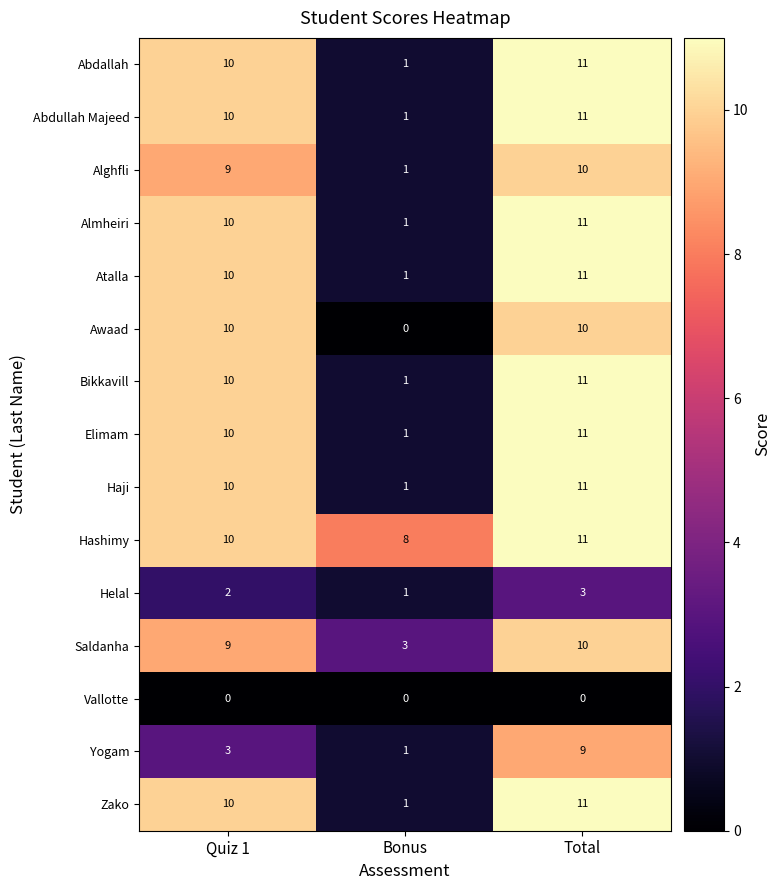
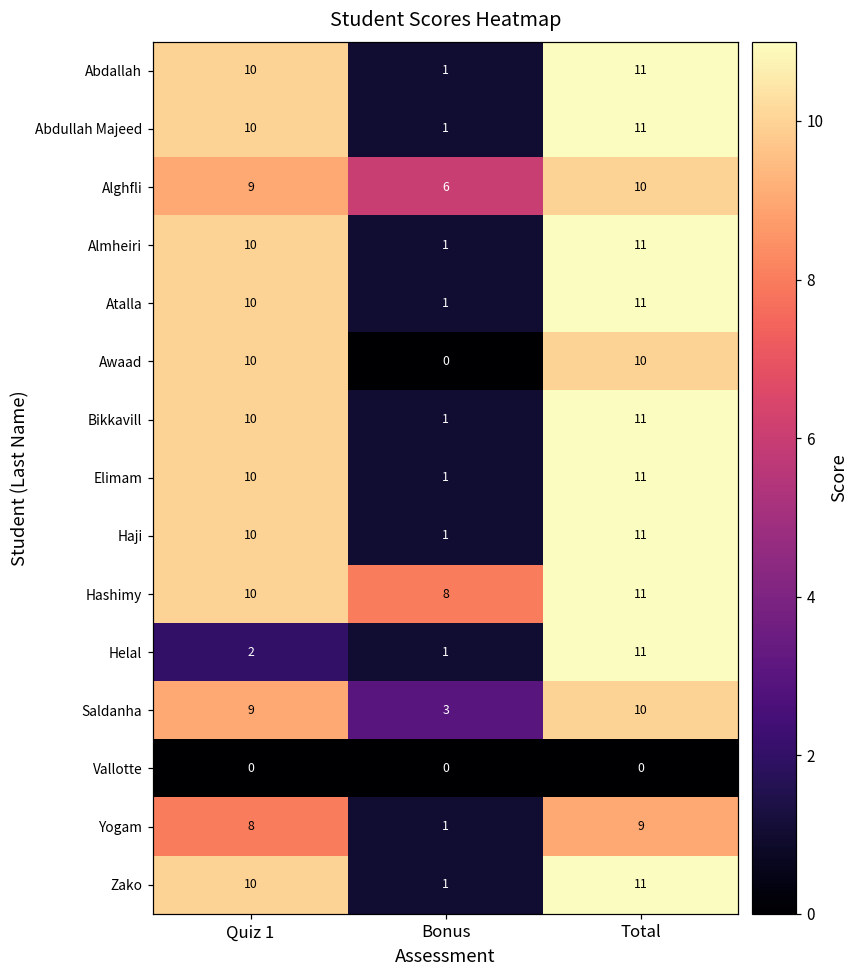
  {
    "Abdallah": {
      "Quiz 1": 10,
      "Bonus": 1,
      "Total": 11
    },
    "Abdullah Majeed": {
      "Quiz 1": 10,
      "Bonus": 1,
      "Total": 11
    },
    "Alghfli": {
      "Quiz 1": 9,
-     "Bonus": 1,
+     "Bonus": 6,
      "Total": 10
    },
    "Almheiri": {
      "Quiz 1": 10,
      "Bonus": 1,
      "Total": 11
    },
    "Atalla": {
      "Quiz 1": 10,
      "Bonus": 1,
      "Total": 11
    },
    "Awaad": {
      "Quiz 1": 10,
      "Bonus": 0,
      "Total": 10
    },
    "Bikkavill": {
      "Quiz 1": 10,
      "Bonus": 1,
      "Total": 11
    },
    "Elimam": {
      "Quiz 1": 10,
      "Bonus": 1,
      "Total": 11
    },
    "Haji": {
      "Quiz 1": 10,
      "Bonus": 1,
      "Total": 11
    },
    "Hashimy": {
      "Quiz 1": 10,
      "Bonus": 8,
      "Total": 11
    },
    "Helal": {
      "Quiz 1": 2,
      "Bonus": 1,
-     "Total": 3
+     "Total": 11
    },
    "Saldanha": {
      "Quiz 1": 9,
      "Bonus": 3,
      "Total": 10
    },
    "Vallotte": {
      "Quiz 1": 0,
      "Bonus": 0,
      "Total": 0
    },
    "Yogam": {
-     "Quiz 1": 3,
+     "Quiz 1": 8,
      "Bonus": 1,
      "Total": 9
    },
    "Zako": {
      "Quiz 1": 10,
      "Bonus": 1,
      "Total": 11
    }
  }
